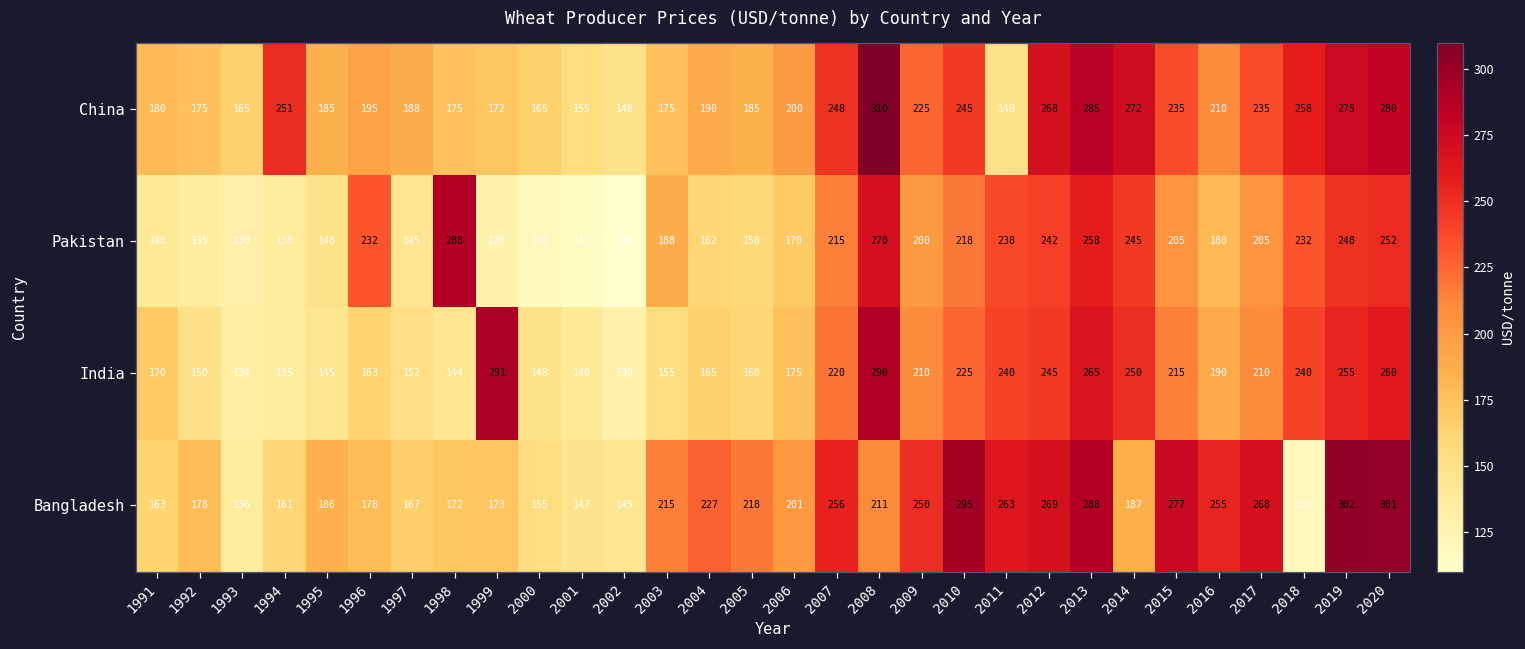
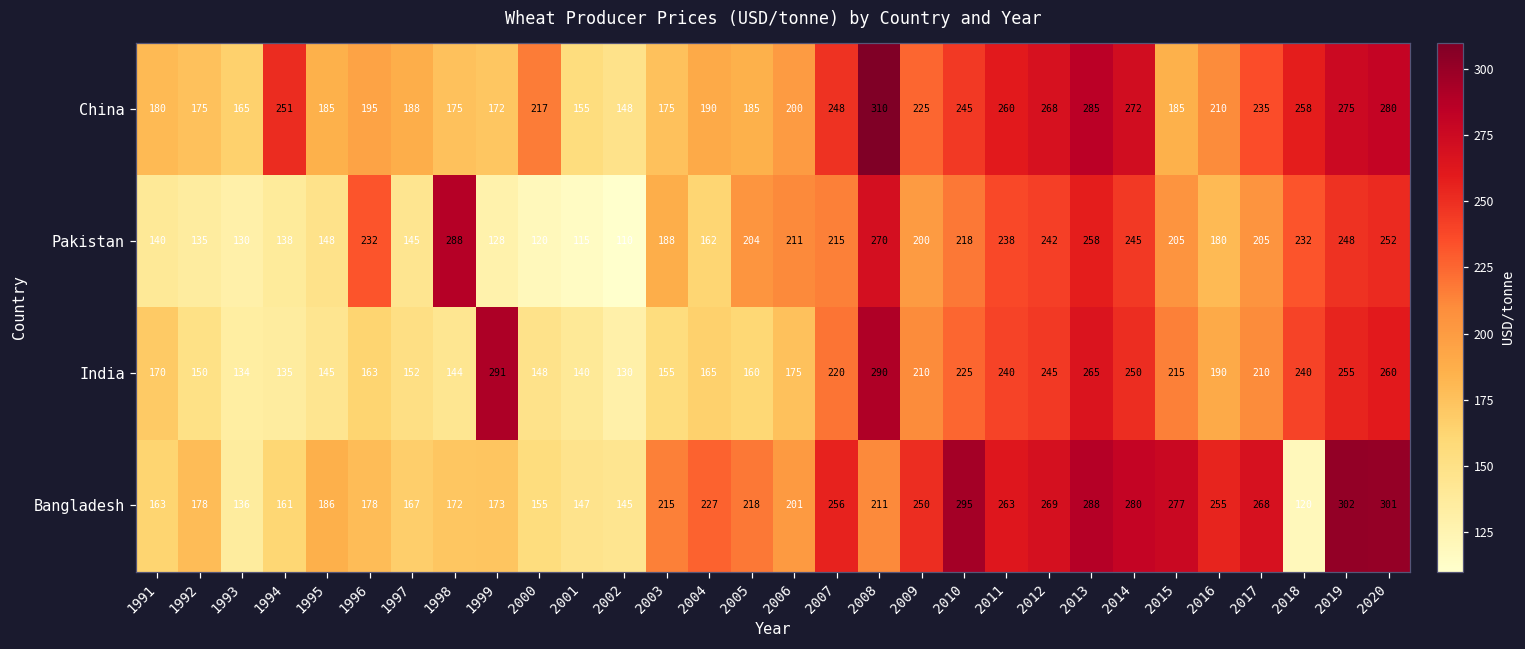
  {
    "China": {
      "1991": 180,
      "1992": 175,
      "1993": 165,
      "1994": 251,
      "1995": 185,
      "1996": 195,
      "1997": 188,
      "1998": 175,
      "1999": 172,
-     "2000": 165,
+     "2000": 217,
      "2001": 155,
      "2002": 148,
      "2003": 175,
      "2004": 190,
      "2005": 185,
      "2006": 200,
      "2007": 248,
      "2008": 310,
      "2009": 225,
      "2010": 245,
-     "2011": 149,
+     "2011": 260,
      "2012": 268,
      "2013": 285,
      "2014": 272,
-     "2015": 235,
+     "2015": 185,
      "2016": 210,
      "2017": 235,
      "2018": 258,
      "2019": 275,
      "2020": 280
    },
    "Pakistan": {
      "1991": 140,
      "1992": 135,
      "1993": 130,
      "1994": 138,
      "1995": 148,
      "1996": 232,
      "1997": 145,
      "1998": 288,
      "1999": 128,
      "2000": 120,
      "2001": 115,
      "2002": 110,
      "2003": 188,
      "2004": 162,
-     "2005": 158,
-     "2006": 170,
+     "2005": 204,
+     "2006": 211,
      "2007": 215,
      "2008": 270,
      "2009": 200,
      "2010": 218,
      "2011": 238,
      "2012": 242,
      "2013": 258,
      "2014": 245,
      "2015": 205,
      "2016": 180,
      "2017": 205,
      "2018": 232,
      "2019": 248,
      "2020": 252
    },
    "India": {
      "1991": 170,
      "1992": 150,
      "1993": 134,
      "1994": 135,
      "1995": 145,
      "1996": 163,
      "1997": 152,
      "1998": 144,
      "1999": 291,
      "2000": 148,
      "2001": 140,
      "2002": 130,
      "2003": 155,
      "2004": 165,
      "2005": 160,
      "2006": 175,
      "2007": 220,
      "2008": 290,
      "2009": 210,
      "2010": 225,
      "2011": 240,
      "2012": 245,
      "2013": 265,
      "2014": 250,
      "2015": 215,
      "2016": 190,
      "2017": 210,
      "2018": 240,
      "2019": 255,
      "2020": 260
    },
    "Bangladesh": {
      "1991": 163,
      "1992": 178,
      "1993": 136,
      "1994": 161,
      "1995": 186,
      "1996": 178,
      "1997": 167,
      "1998": 172,
      "1999": 173,
      "2000": 155,
      "2001": 147,
      "2002": 145,
      "2003": 215,
      "2004": 227,
      "2005": 218,
      "2006": 201,
      "2007": 256,
      "2008": 211,
      "2009": 250,
      "2010": 295,
      "2011": 263,
      "2012": 269,
      "2013": 288,
-     "2014": 187,
+     "2014": 280,
      "2015": 277,
      "2016": 255,
      "2017": 268,
      "2018": 120,
      "2019": 302,
      "2020": 301
    }
  }
